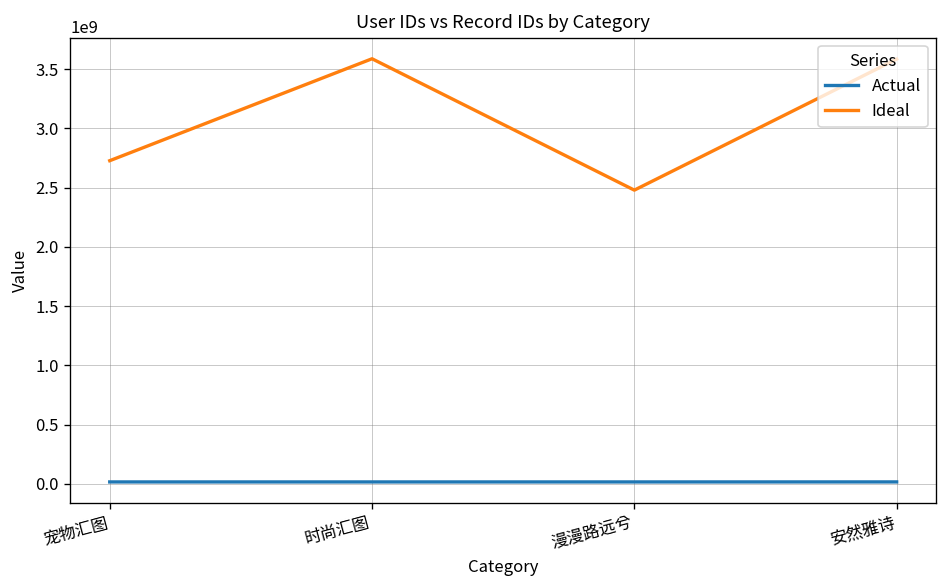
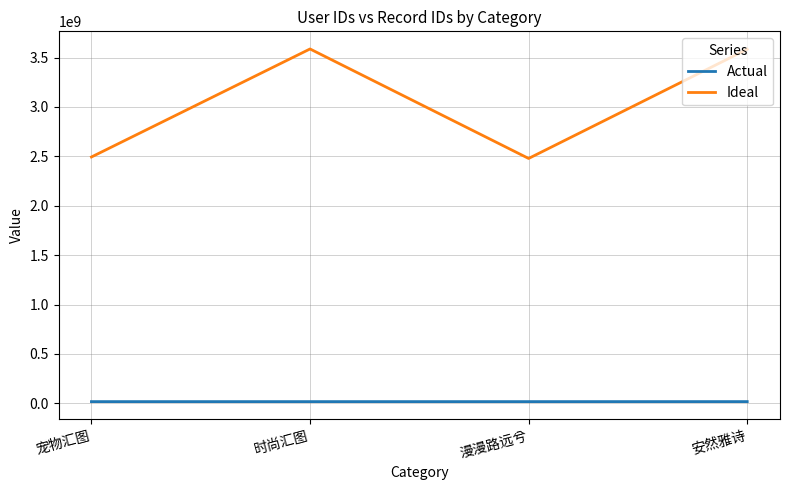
  {
    "Actual": {
      "宠物汇图": 0,
      "时尚汇图": 0,
      "漫漫路远兮": 0,
      "安然雅诗": 0
    },
    "Ideal": {
-     "宠物汇图": 2700000000,
+     "宠物汇图": 2500000000,
      "时尚汇图": 3600000000,
      "漫漫路远兮": 2500000000
    }
  }
